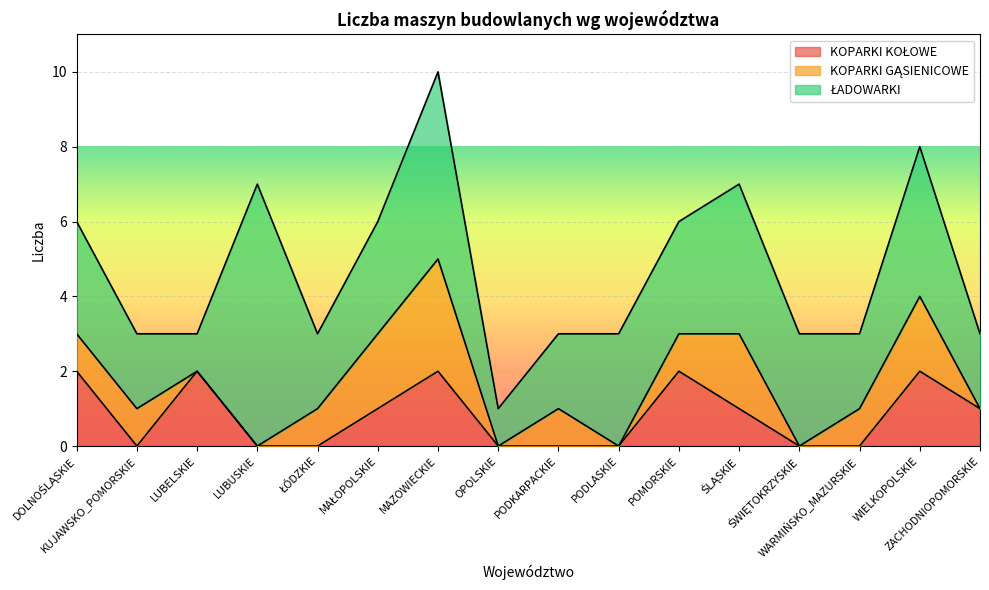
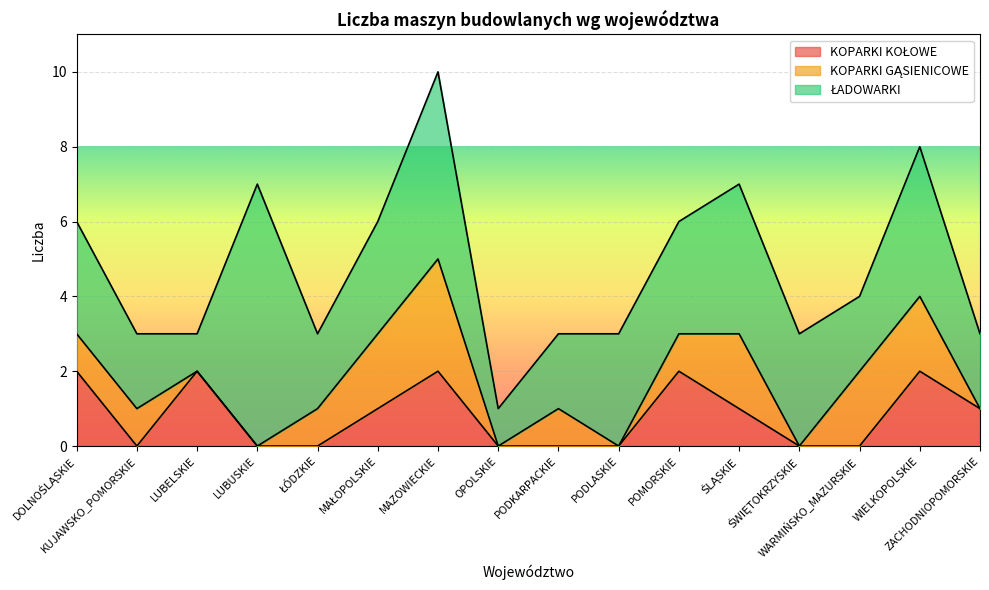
  {
    "KOPARKI KOŁOWE": {
      "DOLNOŚLĄSKIE": 2,
      "KUJAWSKO_POMORSKIE": 0,
      "ŁÓDZKIE": 0,
      "MAŁOPOLSKIE": 1,
      "MAZOWIECKIE": 2,
      "PODKARPACKIE": 0,
      "POMORSKIE": 2,
      "ŚLĄSKIE": 1,
      "WARMIŃSKO_MAZURSKIE": 0,
      "WIELKOPOLSKIE": 2
    },
    "KOPARKI GĄSIENICOWE": {
      "DOLNOŚLĄSKIE": 3,
      "KUJAWSKO_POMORSKIE": 1,
      "ŁÓDZKIE": 1,
      "MAŁOPOLSKIE": 3,
      "MAZOWIECKIE": 5,
      "PODKARPACKIE": 1,
      "POMORSKIE": 3,
      "ŚLĄSKIE": 3,
-     "WARMIŃSKO_MAZURSKIE": 1,
+     "WARMIŃSKO_MAZURSKIE": 2,
      "WIELKOPOLSKIE": 4
    },
    "ŁADOWARKI": {
      "DOLNOŚLĄSKIE": 3,
      "KUJAWSKO_POMORSKIE": 2,
      "LUBELSKIE": 1,
      "LUBUSKIE": 7,
      "ŁÓDZKIE": 2,
      "MAŁOPOLSKIE": 3,
      "MAZOWIECKIE": 5,
      "OPOLSKIE": 1,
      "PODKARPACKIE": 2,
      "PODLASKIE": 3,
      "POMORSKIE": 3,
      "ŚLĄSKIE": 4,
      "ŚWIĘTOKRZYSKIE": 3,
      "WARMIŃSKO_MAZURSKIE": 2,
      "WIELKOPOLSKIE": 4,
      "ZACHODNIOPOMORSKIE": 2
    }
  }
